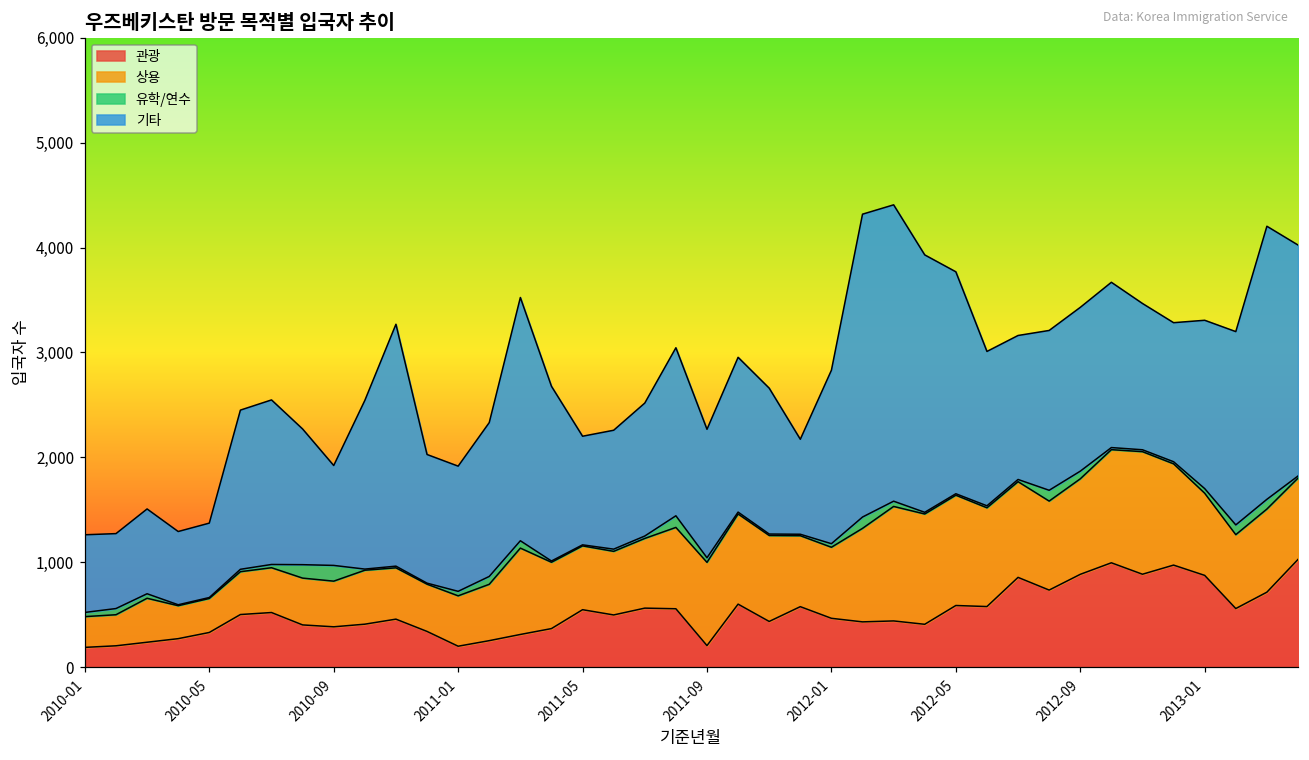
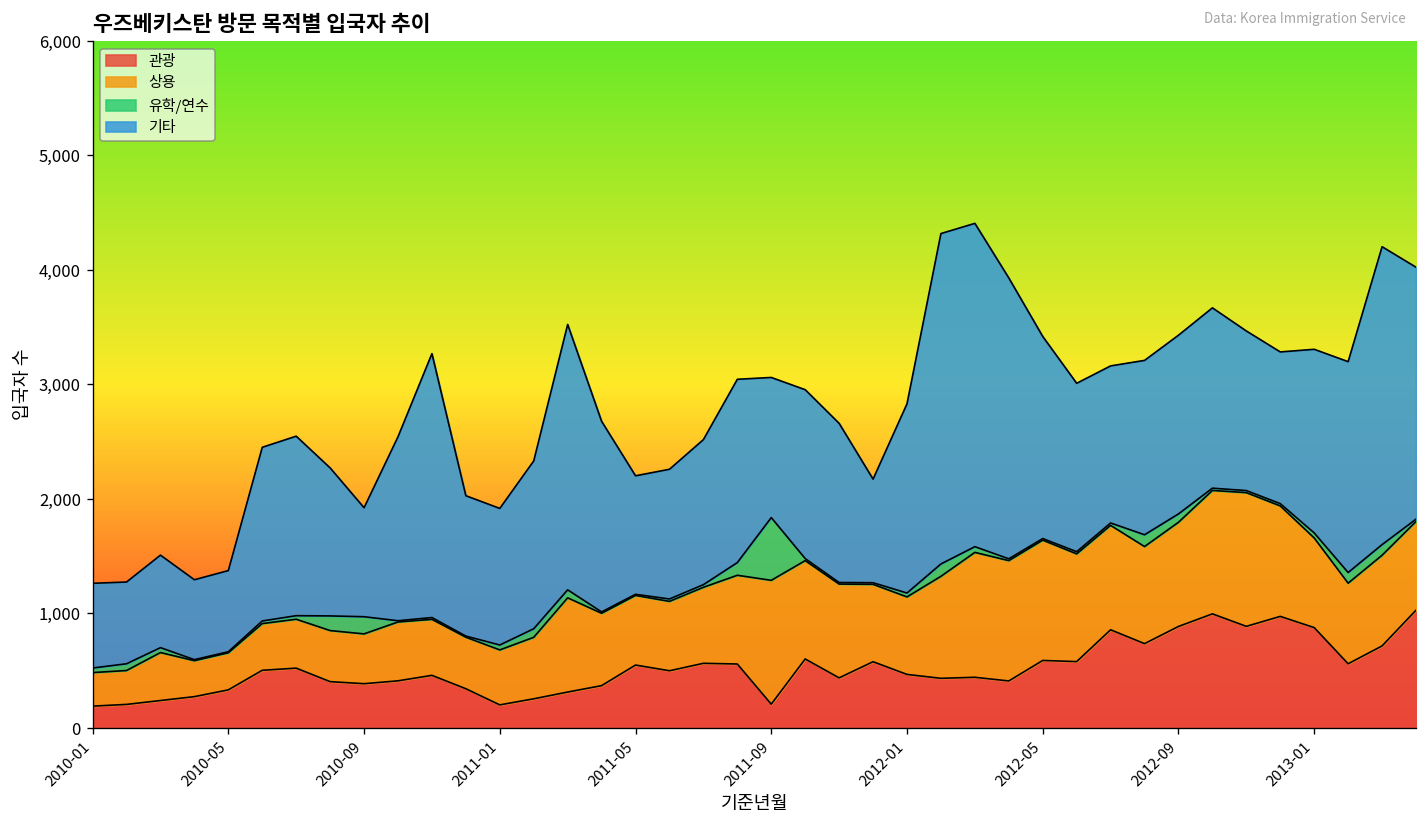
  {
    "관광": {
      "2010-01": "200",
      "2010-05": "300",
      "2010-09": "400",
      "2011-01": "200",
      "2011-05": "500",
      "2011-09": "200",
      "2012-01": "500",
      "2012-05": "600",
      "2012-09": "900",
      "2013-01": "900"
    },
    "상용": {
      "2010-01": "300",
      "2010-09": "400",
      "2011-01": "500",
-     "2011-09": "800",
+     "2011-09": "1,100",
      "2012-01": "700",
      "2012-09": "900",
      "2013-01": "800"
    },
    "유학/연수": {
      "2010-01": "0",
      "2010-09": "200",
      "2011-01": "0",
-     "2011-09": "0",
+     "2011-09": "500",
      "2012-01": "0",
      "2012-09": "100",
      "2013-01": "0"
    },
    "기타": {
      "2010-01": "700",
      "2010-05": "700",
      "2010-09": "1,000",
      "2011-01": "1,200",
      "2011-05": "1,000",
      "2011-09": "1,200",
      "2012-01": "1,700",
-     "2012-05": "2,100",
+     "2012-05": "1,800",
      "2012-09": "1,600",
      "2013-01": "1,600"
    }
  }
